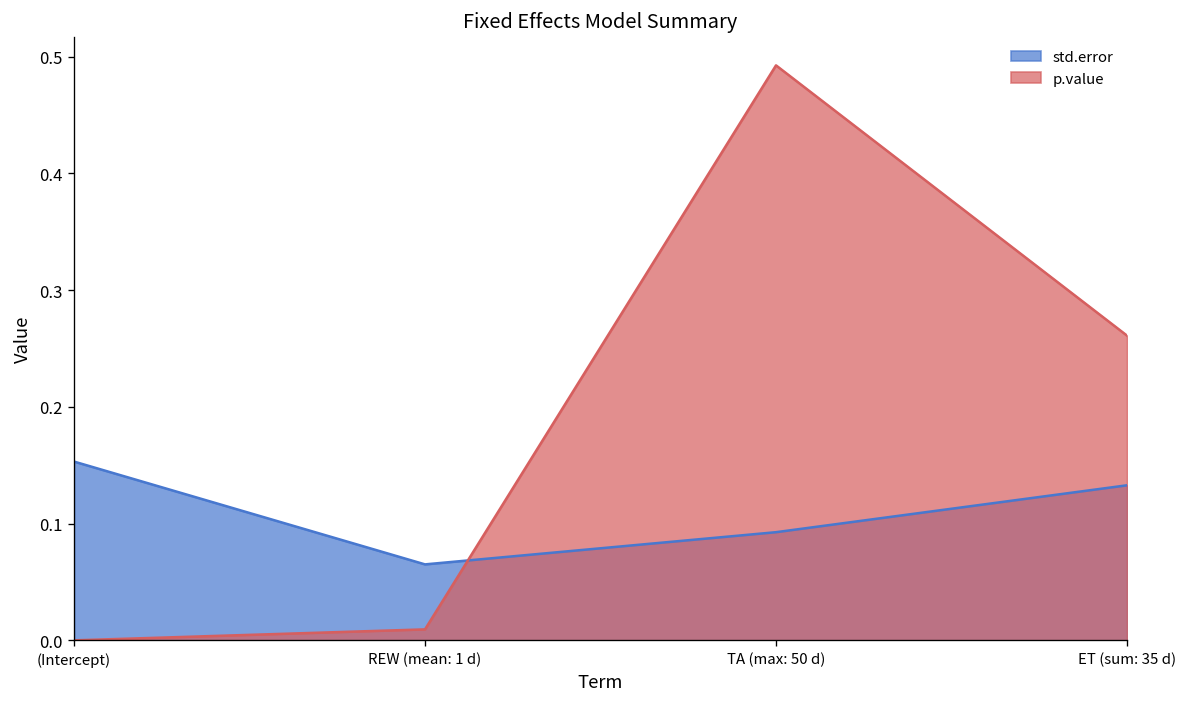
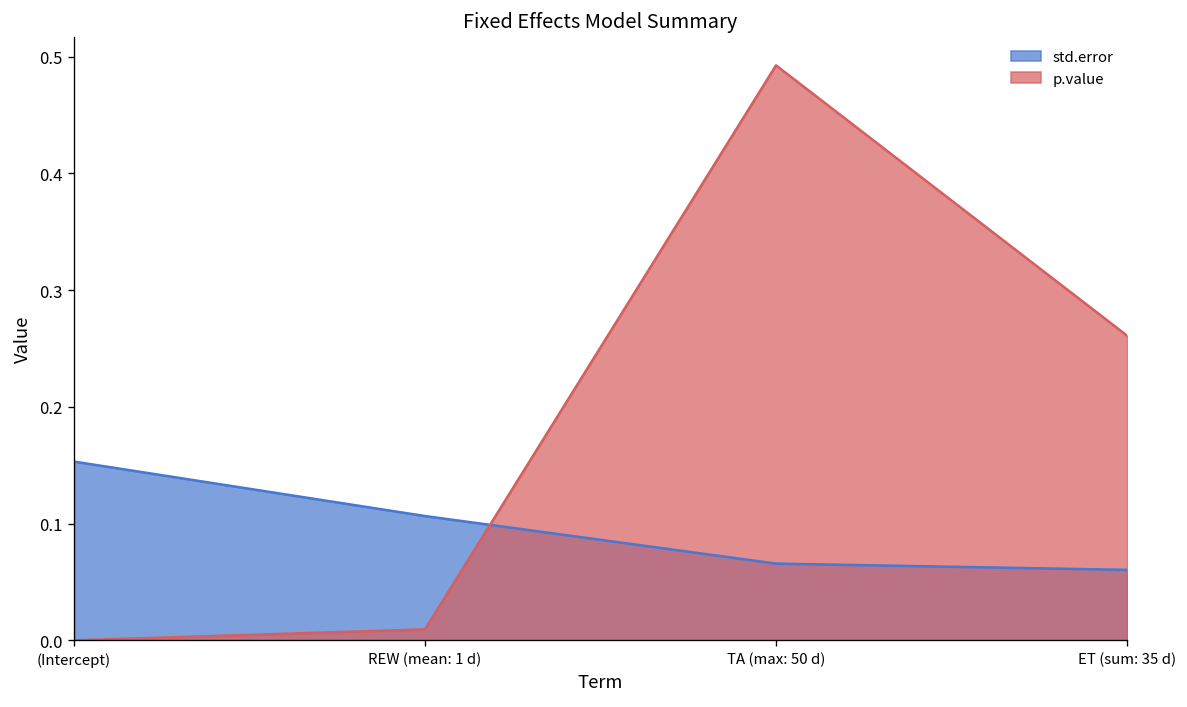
  {
    "std.error": {
      "(Intercept)": 0.15,
-     "REW (mean: 1 d)": 0.07,
-     "TA (max: 50 d)": 0.09,
-     "ET (sum: 35 d)": 0.13
+     "REW (mean: 1 d)": 0.11,
+     "TA (max: 50 d)": 0.07,
+     "ET (sum: 35 d)": 0.06
    },
    "p.value": {
      "(Intercept)": 0.00,
      "REW (mean: 1 d)": 0.01,
      "TA (max: 50 d)": 0.49,
      "ET (sum: 35 d)": 0.26
    }
  }
